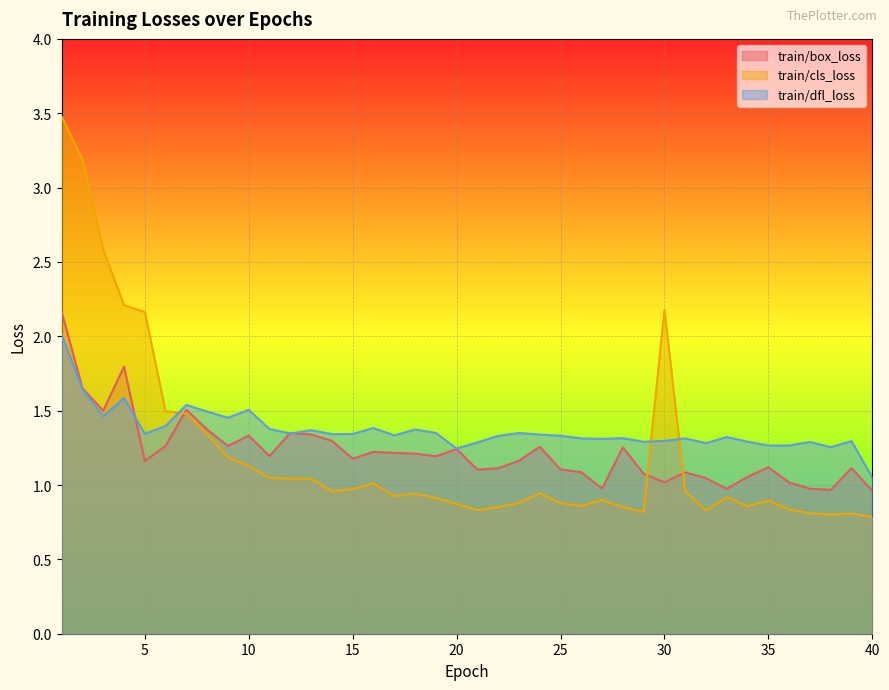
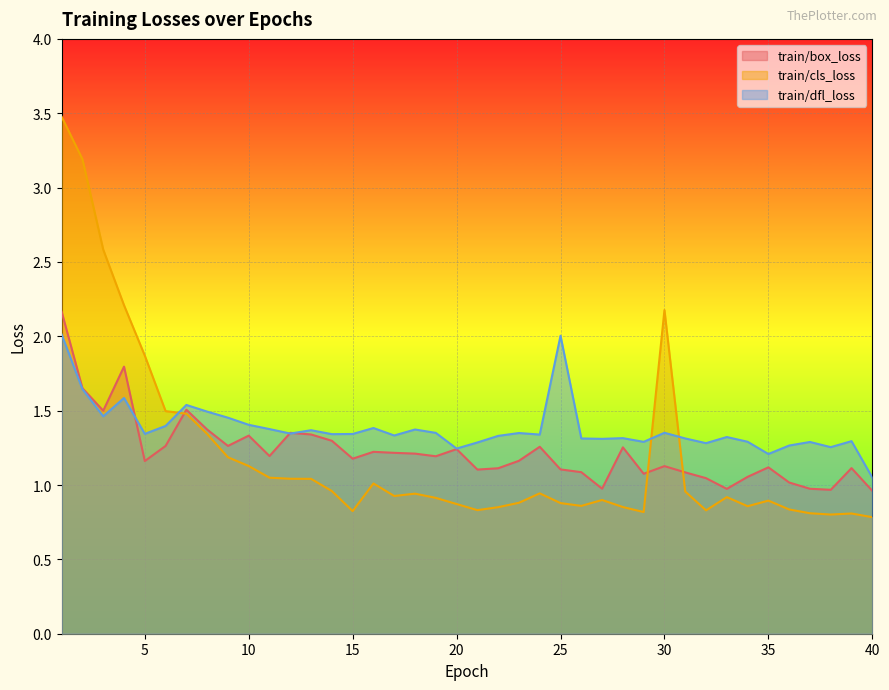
  {
    "train/box_loss": {
      "5": 1.16,
      "10": 1.33,
      "15": 1.18,
      "25": 1.10,
-     "30": 1.02,
+     "30": 1.13,
      "35": 1.12,
      "40": 0.96
    },
    "train/cls_loss": {
-     "5": 2.16,
+     "5": 1.87,
      "10": 1.13,
-     "15": 0.97,
+     "15": 0.82,
      "20": 0.87,
      "25": 0.88,
      "30": 2.18,
      "35": 0.90,
      "40": 0.78
    },
    "train/dfl_loss": {
      "5": 1.34,
-     "10": 1.51,
+     "10": 1.40,
      "15": 1.34,
-     "25": 1.33,
-     "30": 1.30,
-     "35": 1.27,
+     "25": 2.00,
+     "30": 1.35,
+     "35": 1.21,
      "40": 1.05
    }
  }
